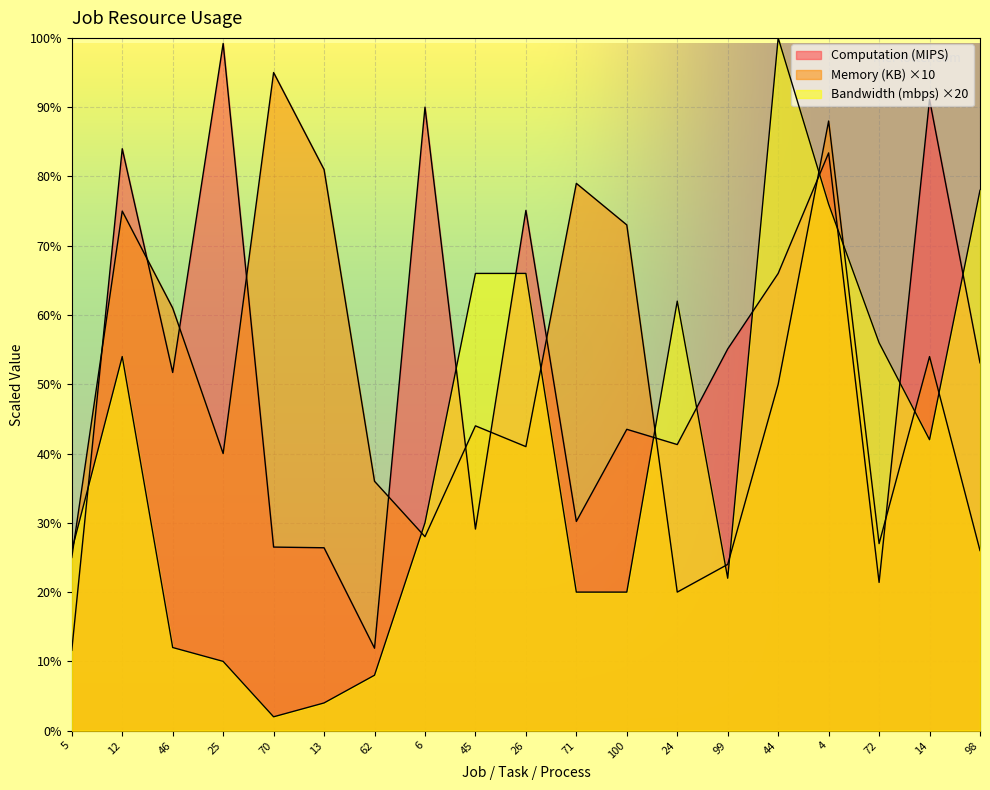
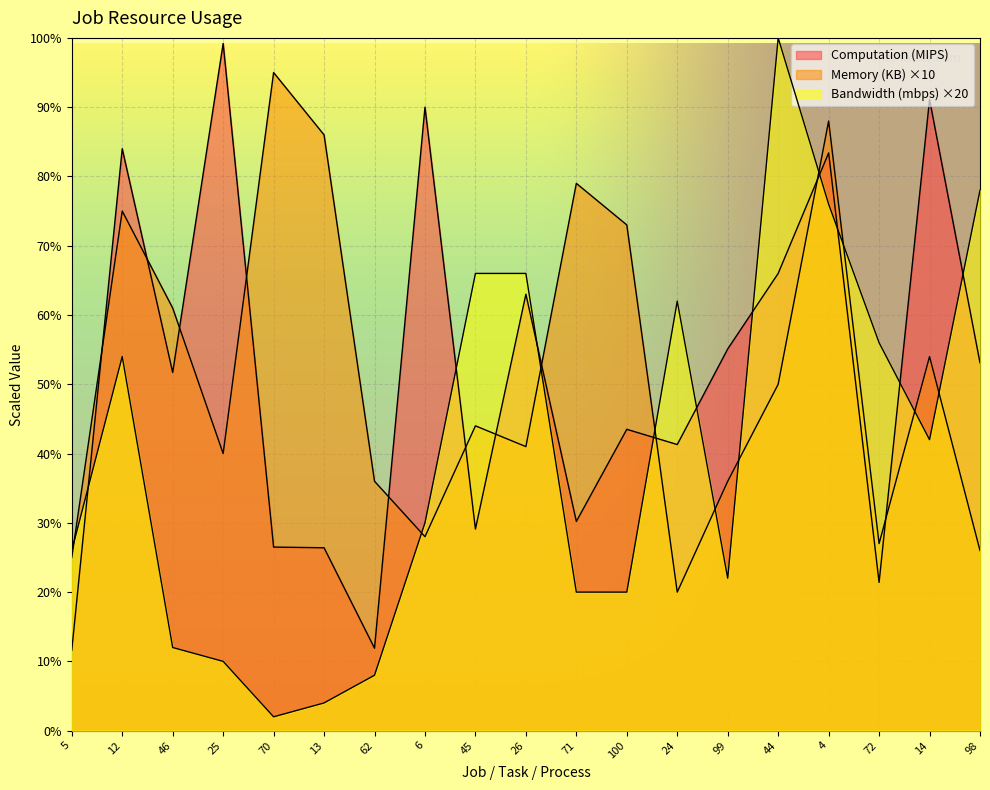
  {
    "Computation (MIPS)": {
      "5": "12%",
      "12": "84%",
      "46": "52%",
      "25": "99%",
      "70": "27%",
      "13": "26%",
      "62": "12%",
      "6": "90%",
      "45": "29%",
-     "26": "75%",
+     "26": "63%",
      "71": "30%",
      "100": "44%",
      "24": "41%",
      "99": "55%",
      "44": "66%",
      "4": "83%",
      "72": "21%",
      "98": "53%"
    },
    "Memory (KB) ×10": {
      "5": "25%",
      "12": "75%",
      "46": "61%",
      "25": "40%",
      "70": "95%",
-     "13": "81%",
+     "13": "86%",
      "62": "36%",
      "6": "28%",
      "45": "44%",
      "26": "41%",
      "71": "79%",
      "100": "73%",
      "24": "20%",
-     "99": "24%",
+     "99": "36%",
      "44": "50%",
      "4": "88%",
      "72": "27%",
      "14": "54%",
      "98": "26%"
    },
    "Bandwidth (mbps) ×20": {
      "5": "26%",
      "12": "54%",
      "46": "12%",
      "25": "10%",
      "70": "2%",
      "13": "4%",
      "62": "8%",
      "6": "30%",
      "45": "66%",
      "26": "66%",
      "71": "20%",
      "100": "20%",
      "24": "62%",
      "99": "22%",
      "44": "100%",
      "4": "76%",
      "72": "56%",
      "14": "42%",
      "98": "78%"
    }
  }
